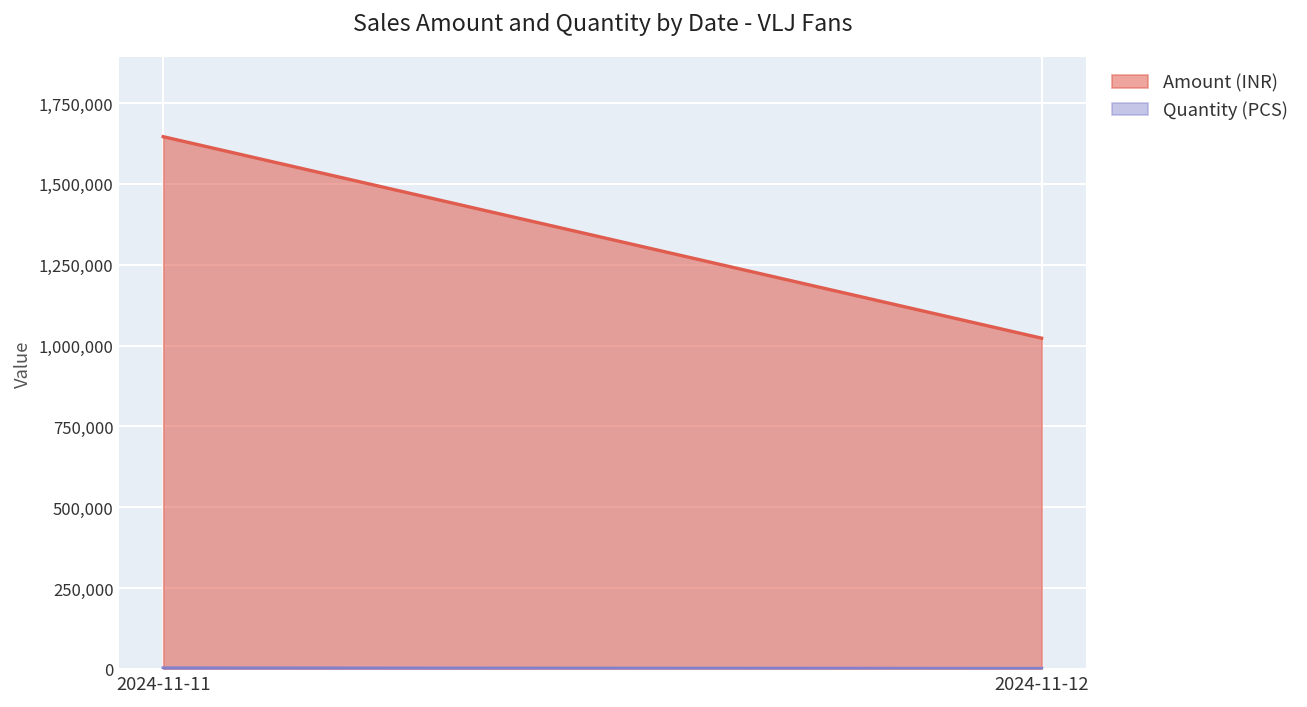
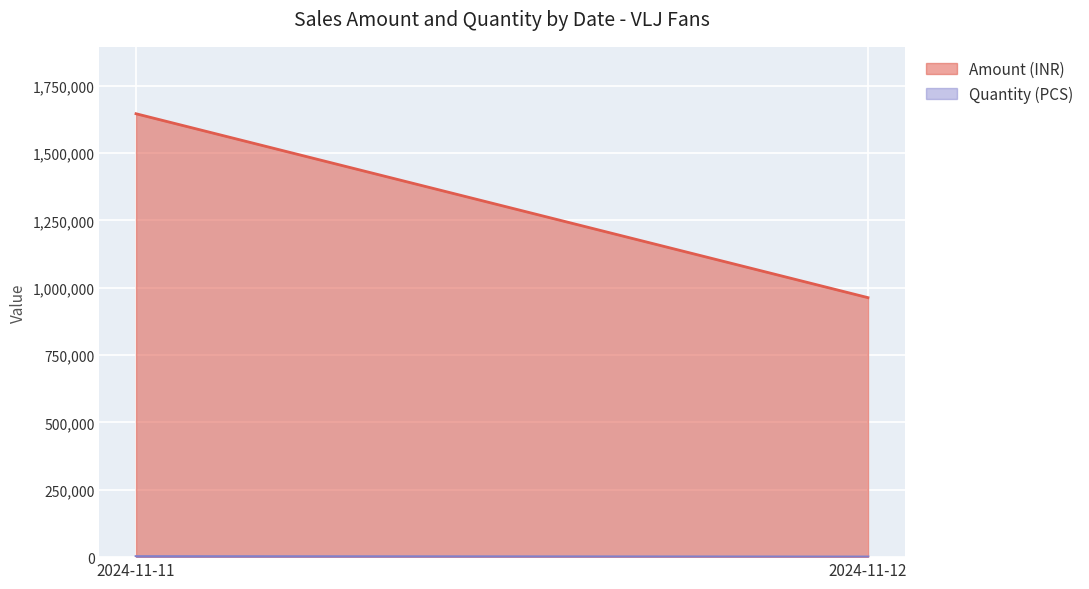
  {
    "Amount (INR)": {
      "2024-11-11": "1,650,000",
-     "2024-11-12": "1,020,000"
+     "2024-11-12": "960,000"
    },
    "Quantity (PCS)": {
      "2024-11-11": "0",
      "2024-11-12": "0"
    }
  }
